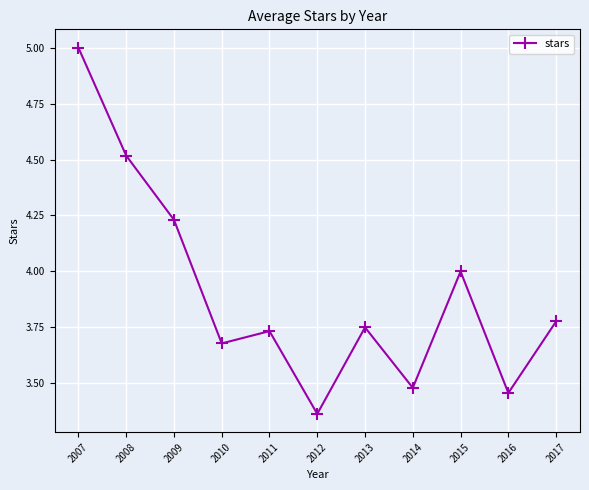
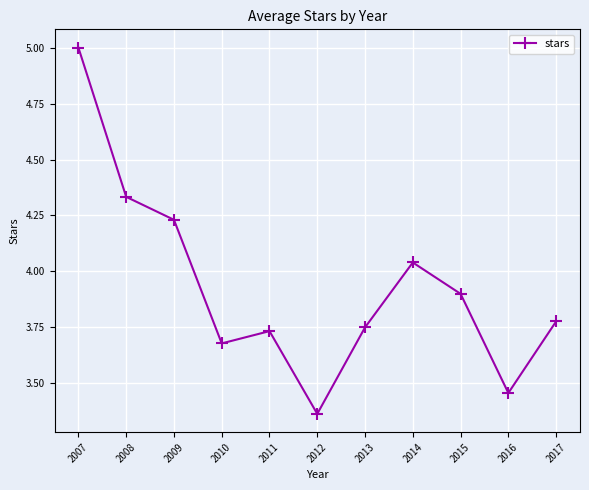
  {
    "2007": 5.00,
-   "2008": 4.52,
+   "2008": 4.33,
    "2009": 4.23,
    "2010": 3.68,
    "2011": 3.73,
    "2012": 3.36,
    "2013": 3.75,
-   "2014": 3.48,
-   "2015": 4.0,
+   "2014": 4.04,
+   "2015": 3.9,
    "2016": 3.46,
    "2017": 3.78
  }
